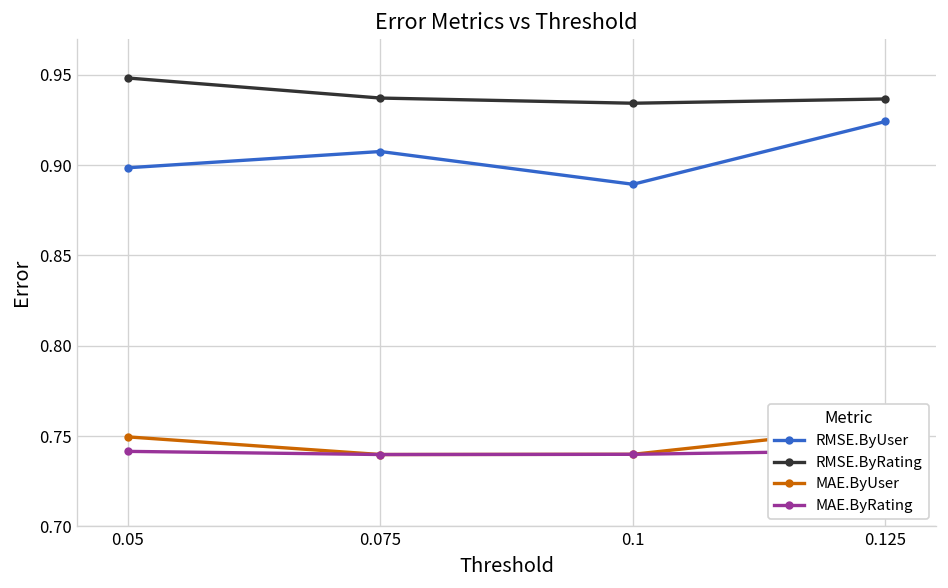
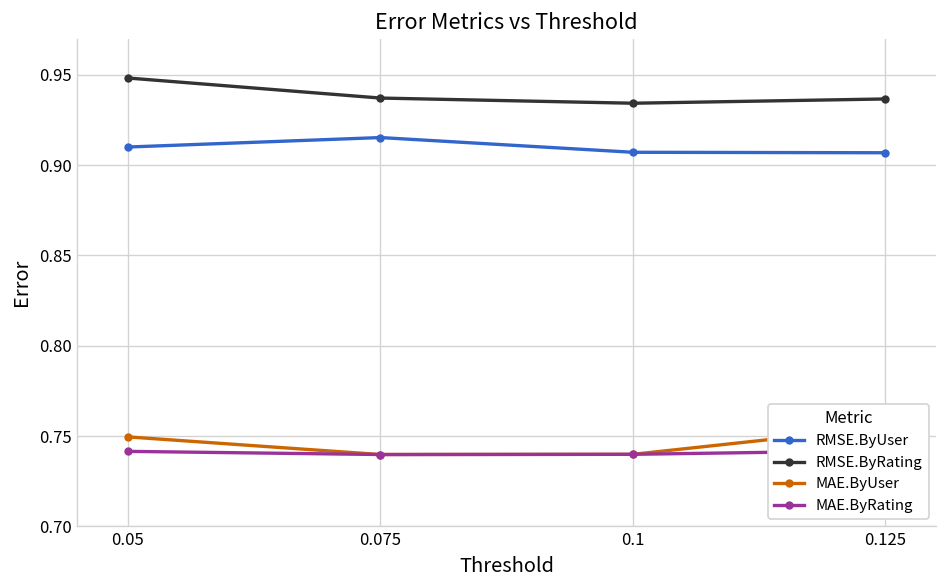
  {
    "RMSE.ByUser": {
-     "0.05": 0.899,
-     "0.075": 0.908,
-     "0.1": 0.889,
-     "0.125": 0.924
+     "0.05": 0.910,
+     "0.075": 0.915,
+     "0.1": 0.907,
+     "0.125": 0.907
    },
    "RMSE.ByRating": {
      "0.05": 0.948,
      "0.075": 0.937,
      "0.1": 0.934,
      "0.125": 0.937
    },
    "MAE.ByUser": {
      "0.05": 0.750
    },
    "MAE.ByRating": {
      "0.05": 0.741
    }
  }
